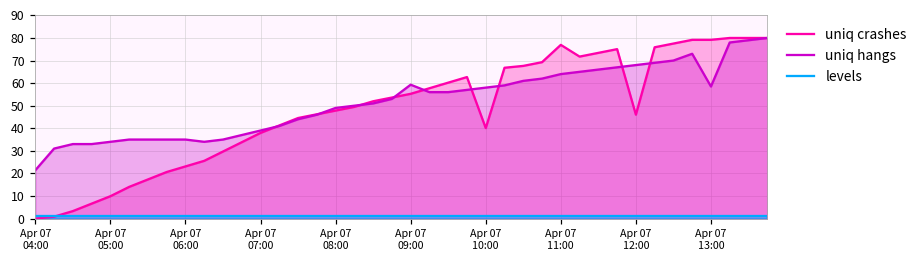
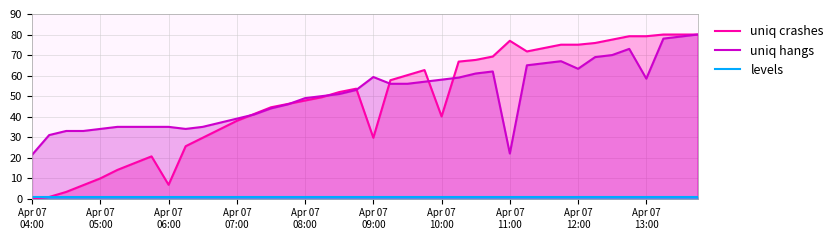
  {
    "uniq crashes": {
      "Apr 07 05:00": 10,
-     "Apr 07 06:00": 23,
-     "Apr 07 09:00": 55,
+     "Apr 07 06:00": 7,
+     "Apr 07 09:00": 30,
      "Apr 07 10:00": 40,
      "Apr 07 11:00": 77,
-     "Apr 07 12:00": 46,
+     "Apr 07 12:00": 75,
      "Apr 07 13:00": 79
    },
    "uniq hangs": {
      "Apr 07 04:00": 21,
      "Apr 07 05:00": 34,
      "Apr 07 06:00": 35,
      "Apr 07 09:00": 59,
      "Apr 07 10:00": 58,
-     "Apr 07 11:00": 64,
-     "Apr 07 12:00": 68,
+     "Apr 07 11:00": 22,
+     "Apr 07 12:00": 63,
      "Apr 07 13:00": 59
    },
    "levels": {
      "Apr 07 05:00": 1,
      "Apr 07 06:00": 1,
      "Apr 07 07:00": 1,
      "Apr 07 08:00": 1,
      "Apr 07 09:00": 1,
      "Apr 07 10:00": 1,
      "Apr 07 11:00": 1,
      "Apr 07 12:00": 1,
      "Apr 07 13:00": 1
    }
  }
